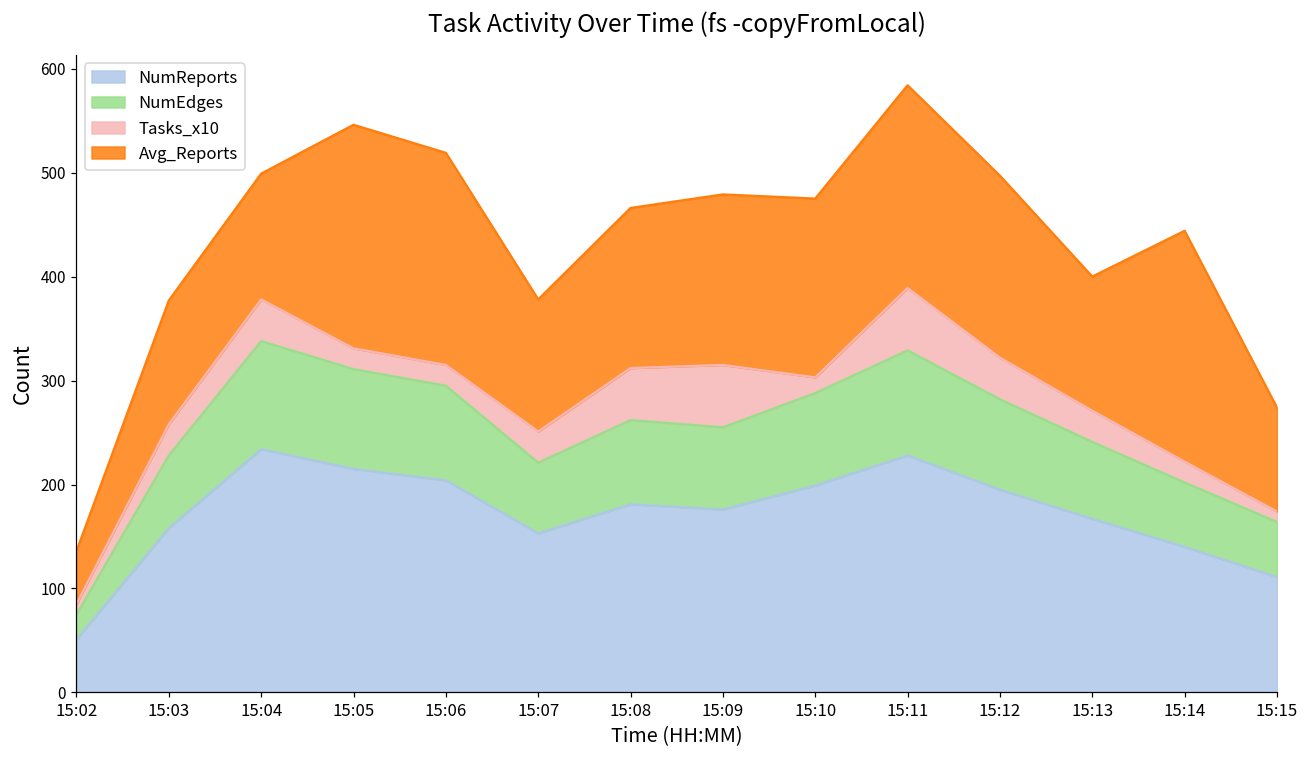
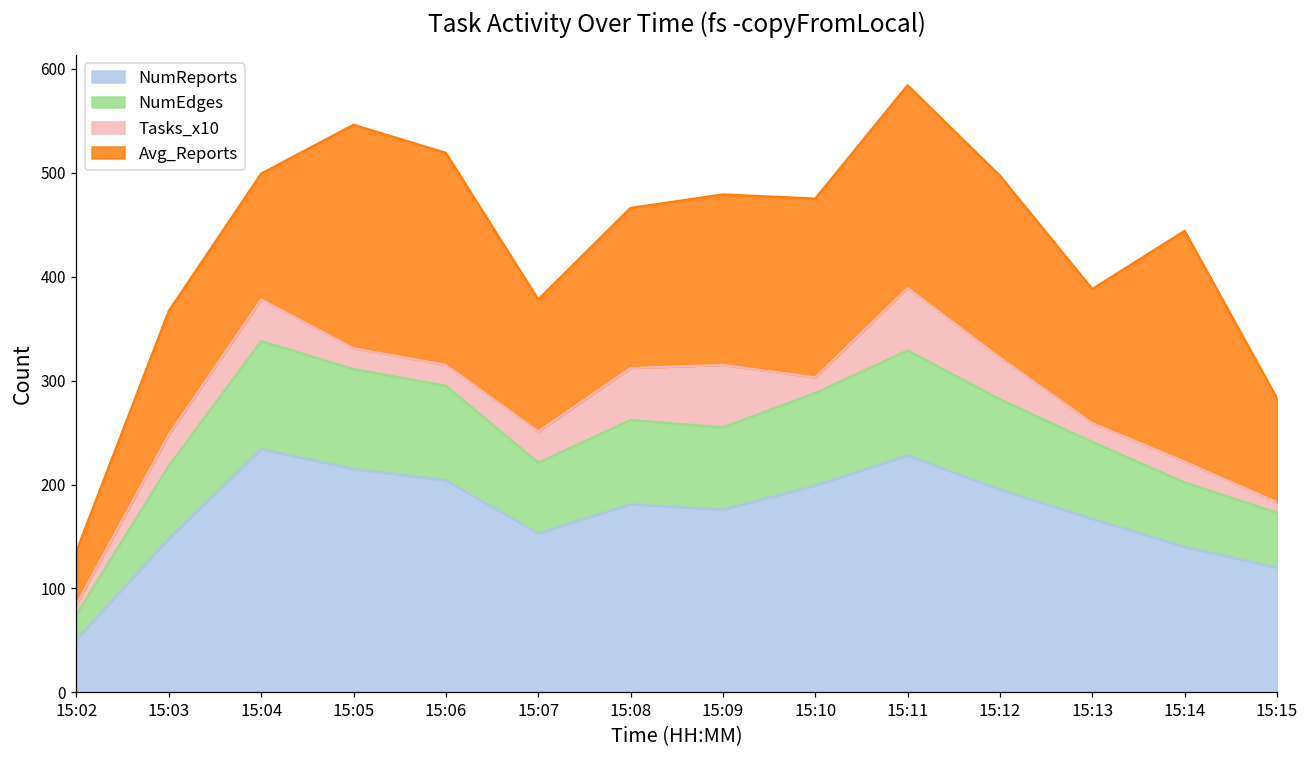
  {
    "NumReports": {
      "15:02": 50,
-     "15:03": 160,
+     "15:03": 150,
      "15:04": 230,
      "15:05": 220,
      "15:06": 200,
      "15:07": 150,
      "15:08": 180,
      "15:09": 180,
      "15:10": 200,
      "15:11": 230,
      "15:12": 200,
      "15:13": 170,
      "15:14": 140,
-     "15:15": 110
+     "15:15": 120
    },
    "NumEdges": {
      "15:02": 20,
      "15:03": 70,
      "15:04": 100,
      "15:05": 100,
      "15:06": 90,
      "15:07": 70,
      "15:08": 80,
      "15:09": 80,
      "15:10": 90,
      "15:11": 100,
      "15:12": 90,
      "15:13": 70,
      "15:14": 60,
      "15:15": 50
    },
    "Tasks_x10": {
      "15:02": 10,
      "15:03": 30,
      "15:04": 40,
      "15:05": 20,
      "15:06": 20,
      "15:07": 30,
      "15:08": 50,
      "15:09": 60,
      "15:10": 20,
      "15:11": 60,
      "15:12": 40,
-     "15:13": 30,
+     "15:13": 20,
      "15:14": 20,
      "15:15": 10
    },
    "Avg_Reports": {
      "15:02": 50,
      "15:03": 120,
      "15:04": 120,
      "15:05": 220,
      "15:06": 200,
      "15:07": 130,
      "15:08": 150,
      "15:09": 160,
      "15:10": 170,
      "15:11": 200,
      "15:12": 180,
      "15:13": 130,
      "15:14": 220,
      "15:15": 100
    }
  }
